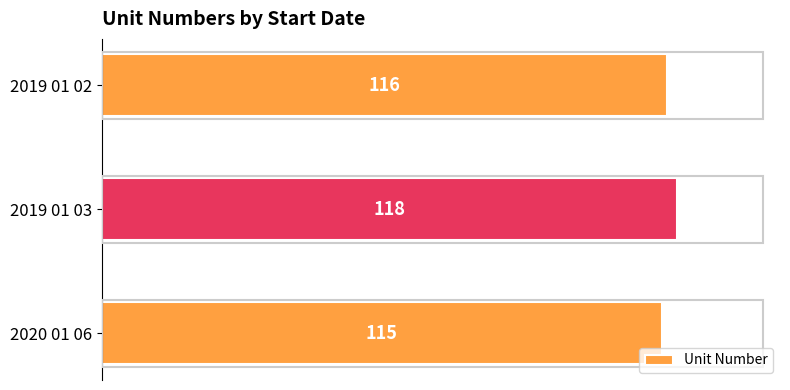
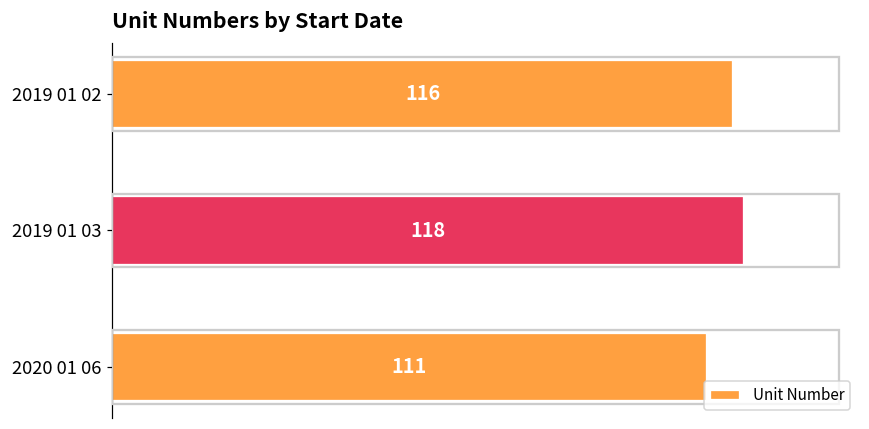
  {
    "2019 01 02": 116,
    "2019 01 03": 118,
-   "2020 01 06": 115
+   "2020 01 06": 111
  }
